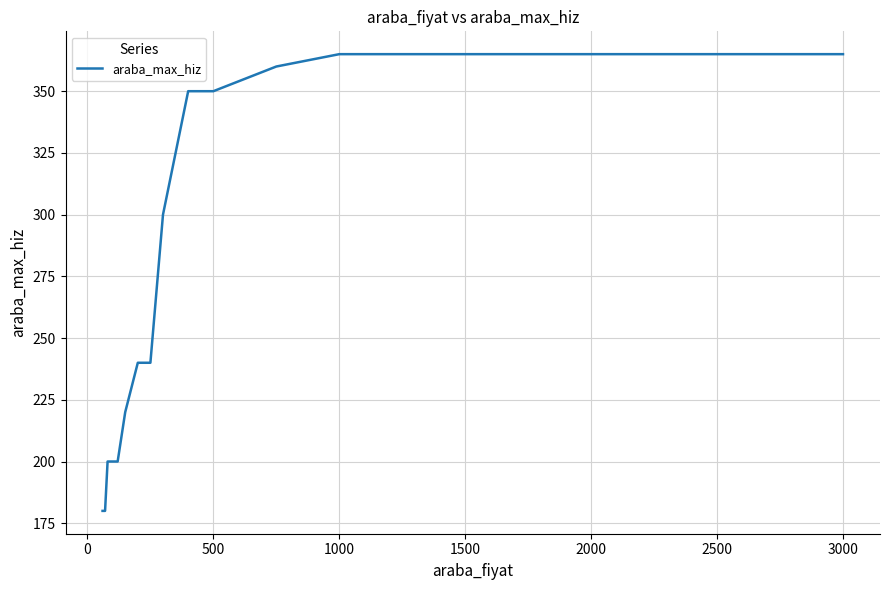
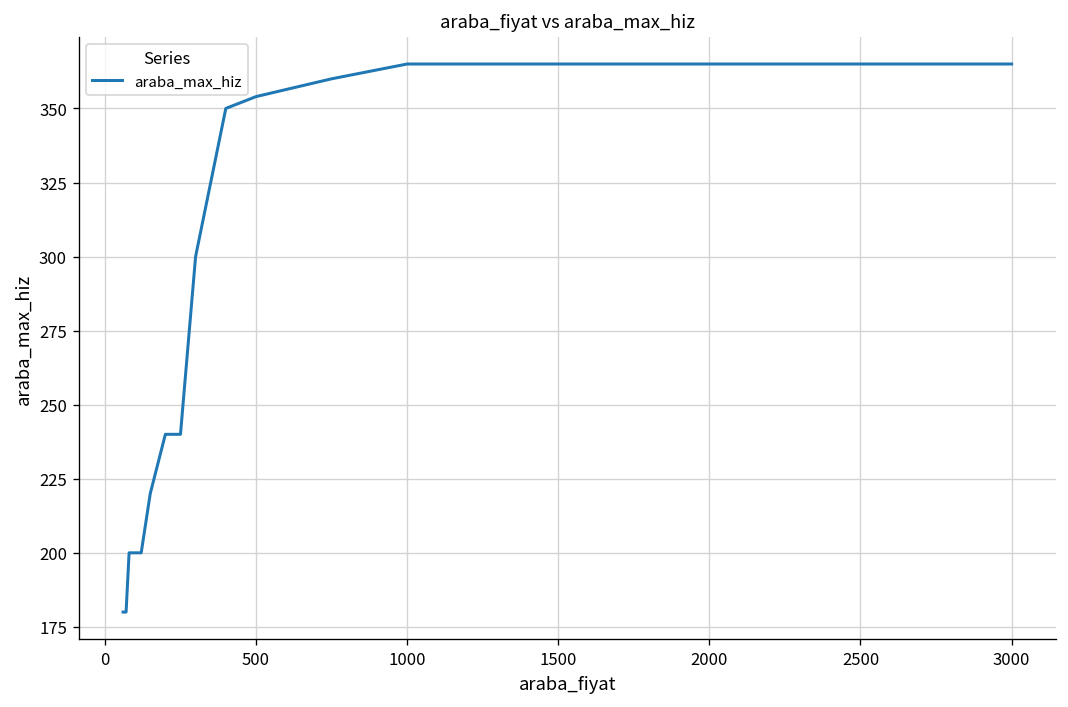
  {
-   "500": 350,
+   "500": 354,
    "1000": 365,
    "2000": 365,
    "3000": 365
  }
